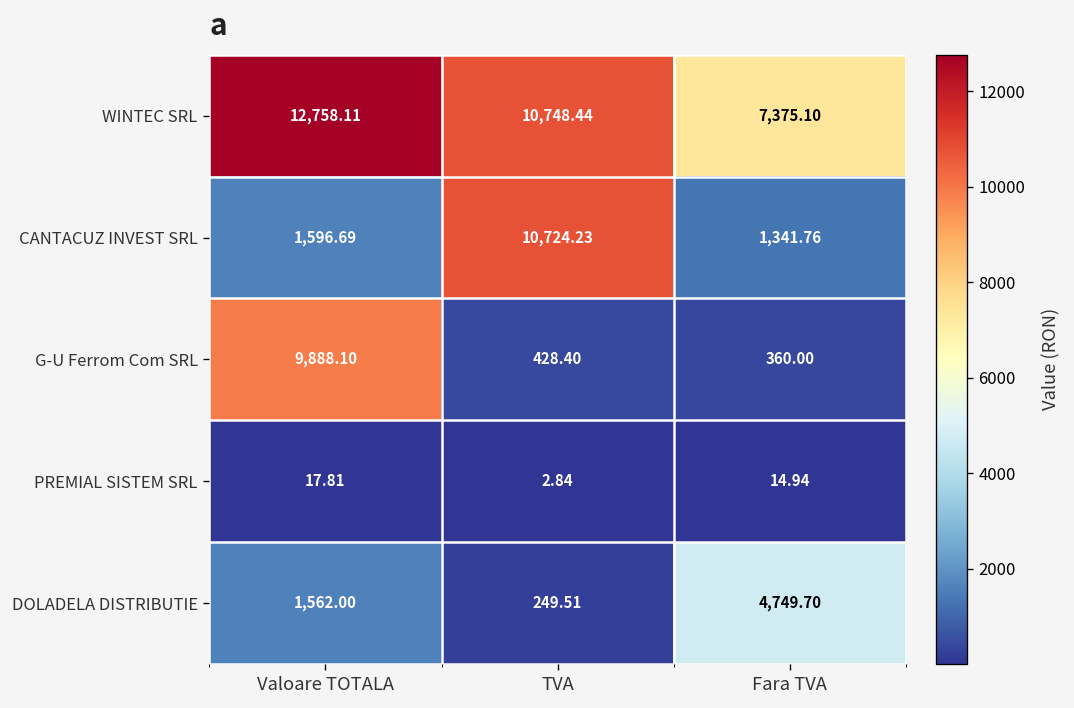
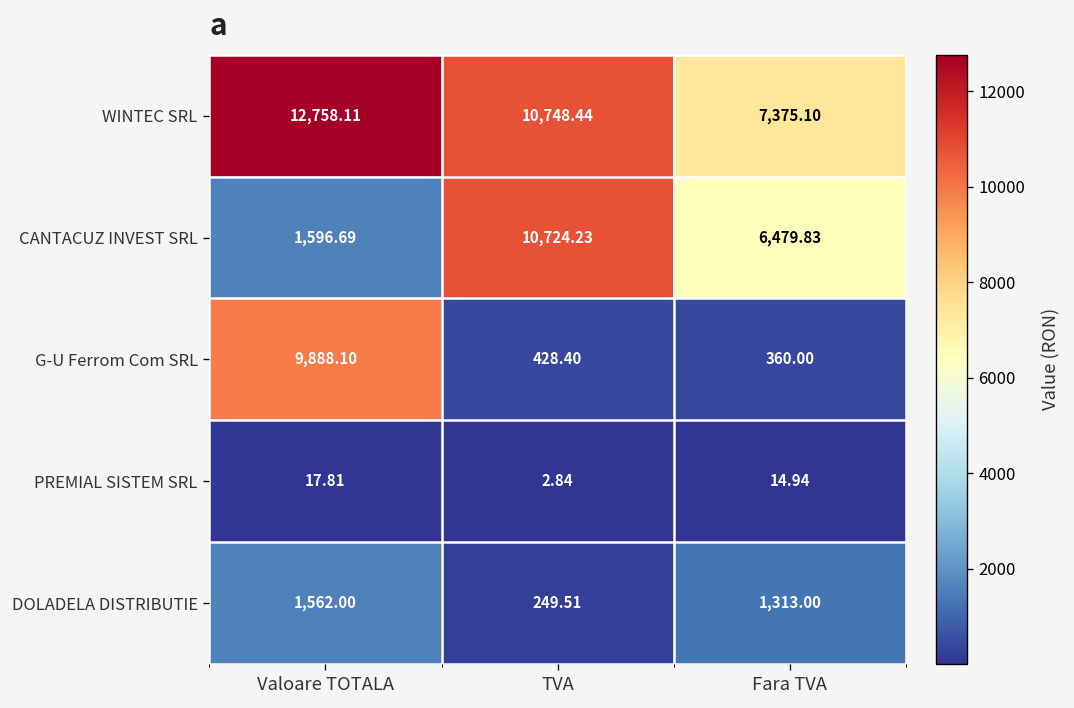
  {
    "WINTEC SRL": {
      "Valoare TOTALA": "12,758.11",
      "TVA": "10,748.44",
      "Fara TVA": "7,375.10"
    },
    "CANTACUZ INVEST SRL": {
      "Valoare TOTALA": "1,596.69",
      "TVA": "10,724.23",
-     "Fara TVA": "1,341.76"
+     "Fara TVA": "6,479.83"
    },
    "G-U Ferrom Com SRL": {
      "Valoare TOTALA": "9,888.10",
      "TVA": "428.40",
      "Fara TVA": "360.00"
    },
    "PREMIAL SISTEM SRL": {
      "Valoare TOTALA": "17.81",
      "TVA": "2.84",
      "Fara TVA": "14.94"
    },
    "DOLADELA DISTRIBUTIE": {
      "Valoare TOTALA": "1,562.00",
      "TVA": "249.51",
-     "Fara TVA": "4,749.70"
+     "Fara TVA": "1,313.00"
    }
  }
